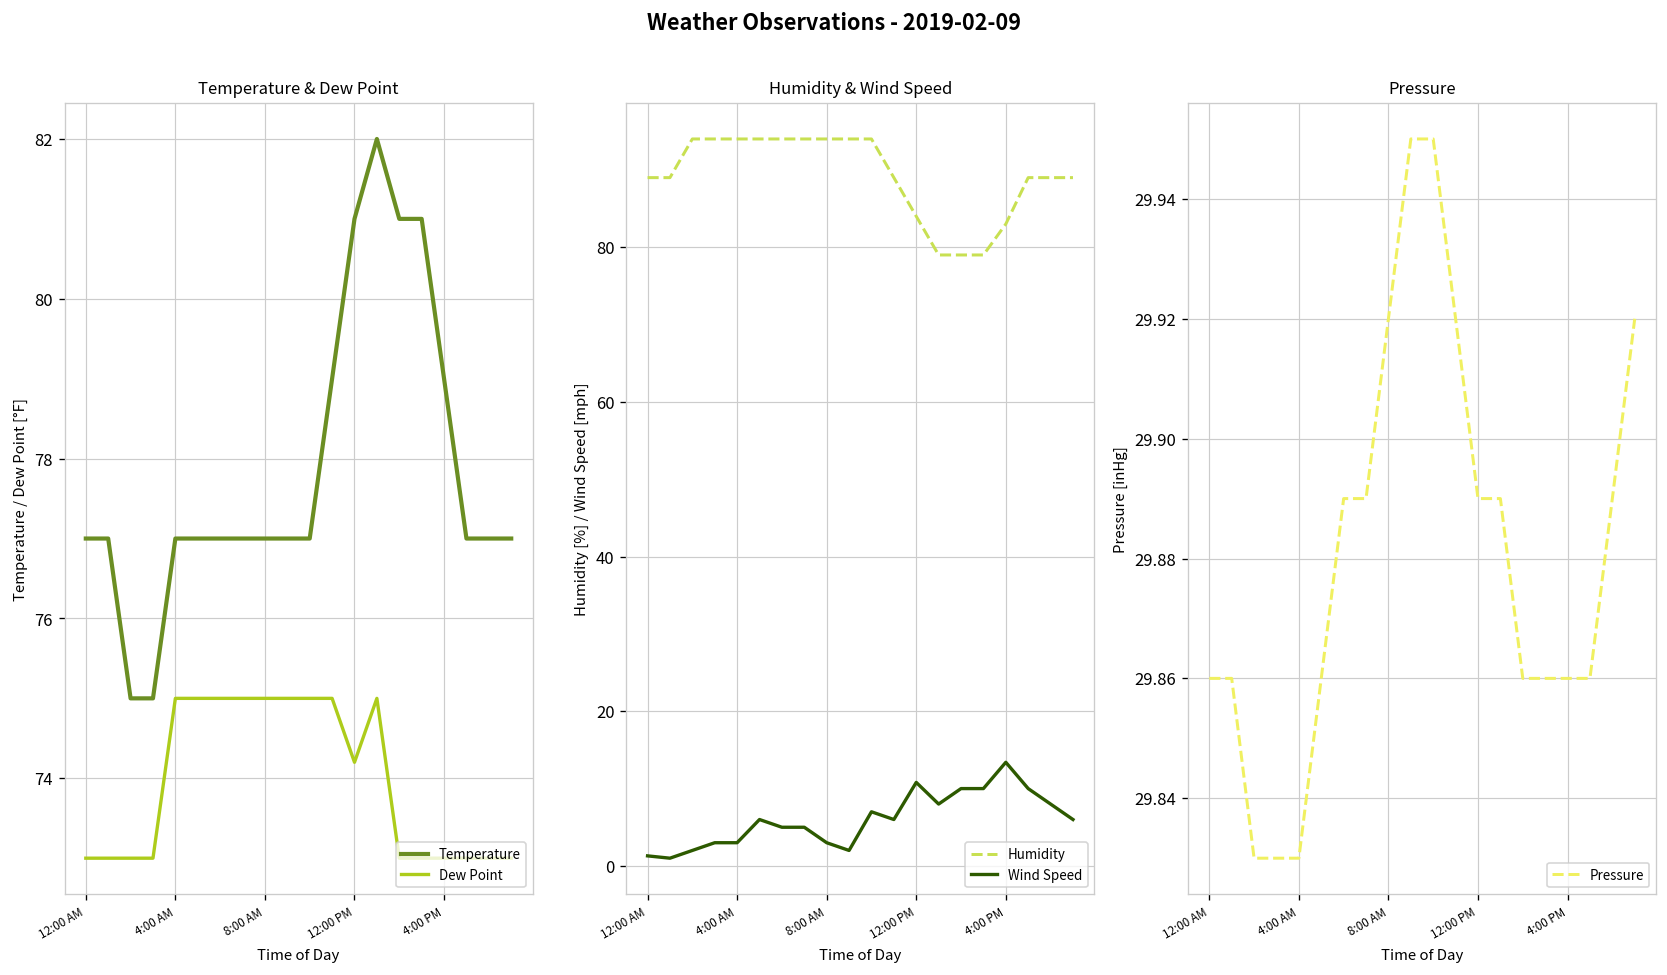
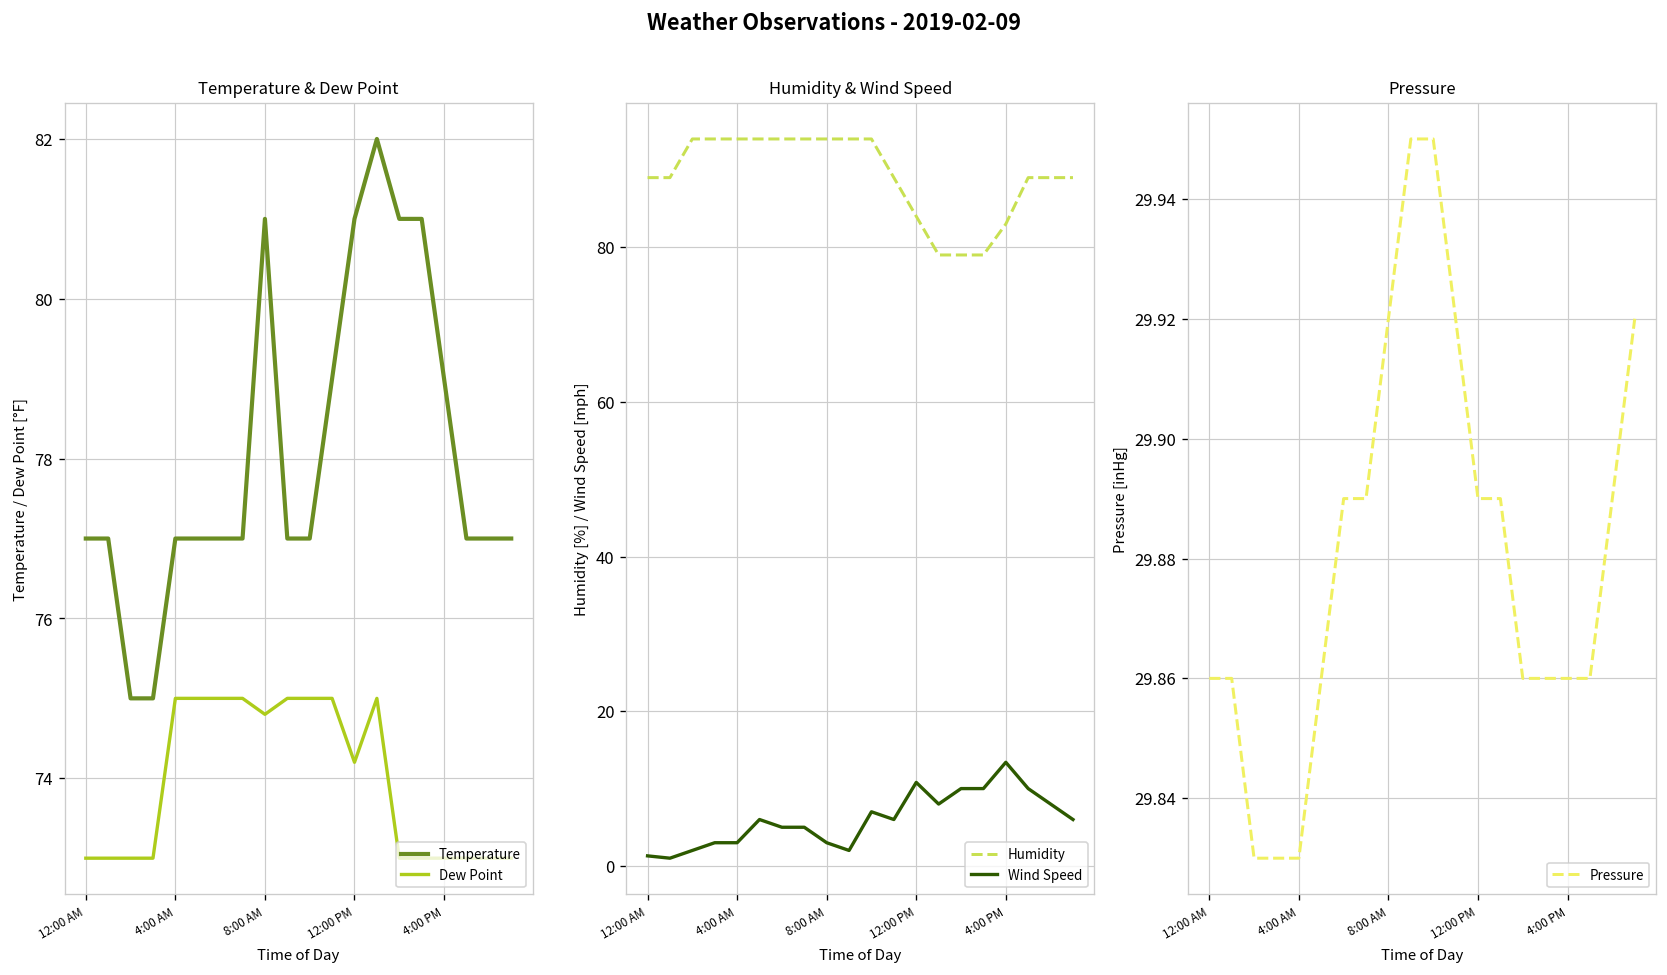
  {
    "Temperature & Dew Point": {
      "Temperature": {
        "12:00 AM": 77,
        "4:00 AM": 77,
-       "8:00 AM": 77,
+       "8:00 AM": 81,
        "12:00 PM": 81,
        "4:00 PM": 79
      },
      "Dew Point": {
        "12:00 AM": 73.0,
        "4:00 AM": 75.0,
-       "8:00 AM": 75.0,
+       "8:00 AM": 74.8,
        "12:00 PM": 74.2
      }
    },
    "Humidity & Wind Speed": {
      "Humidity": {
        "12:00 AM": 89,
        "4:00 AM": 94,
        "8:00 AM": 94,
        "12:00 PM": 84,
        "4:00 PM": 83
      },
      "Wind Speed": {
        "12:00 AM": 1,
        "4:00 AM": 3,
        "8:00 AM": 3,
        "12:00 PM": 11,
        "4:00 PM": 13
      }
    },
    "Pressure": {
      "12:00 AM": 29.860,
      "4:00 AM": 29.830,
      "8:00 AM": 29.920,
      "12:00 PM": 29.890,
      "4:00 PM": 29.860
    }
  }
